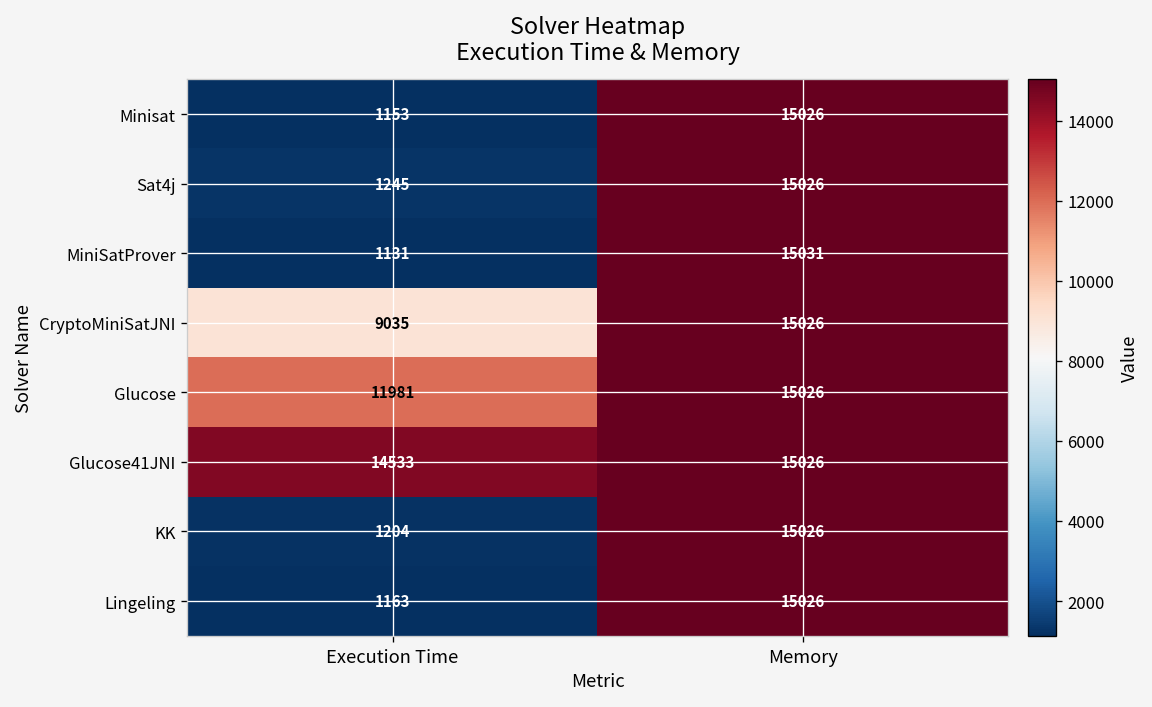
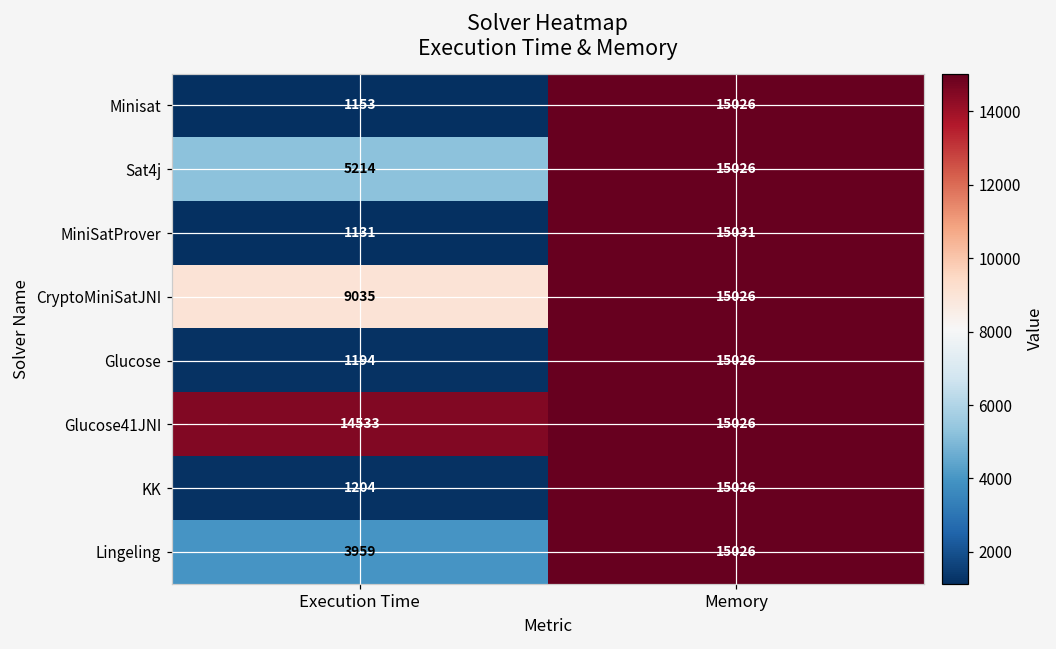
  {
    "Minisat": {
      "Execution Time": 1153,
      "Memory": 15026
    },
    "Sat4j": {
-     "Execution Time": 1245,
+     "Execution Time": 5214,
      "Memory": 15026
    },
    "MiniSatProver": {
      "Execution Time": 1131,
      "Memory": 15031
    },
    "CryptoMiniSatJNI": {
      "Execution Time": 9035,
      "Memory": 15026
    },
    "Glucose": {
-     "Execution Time": 11981,
+     "Execution Time": 1194,
      "Memory": 15026
    },
    "Glucose41JNI": {
      "Execution Time": 14533,
      "Memory": 15026
    },
    "KK": {
      "Execution Time": 1204,
      "Memory": 15026
    },
    "Lingeling": {
-     "Execution Time": 1163,
+     "Execution Time": 3959,
      "Memory": 15026
    }
  }
